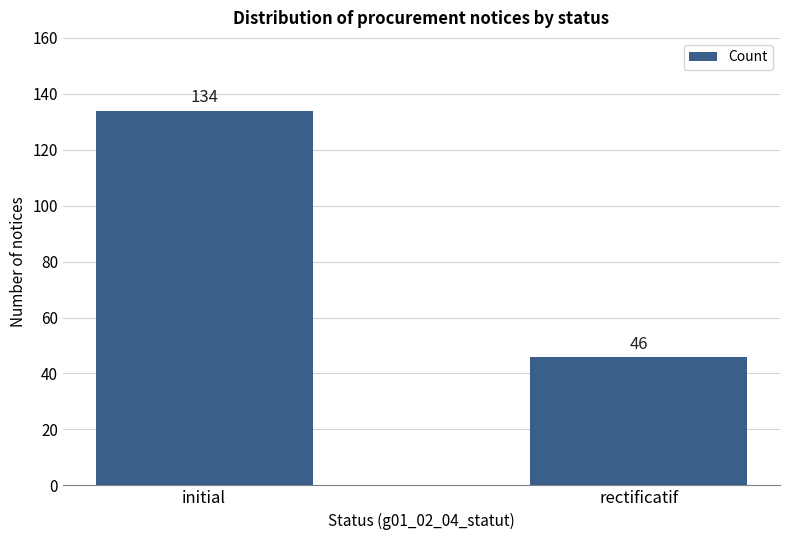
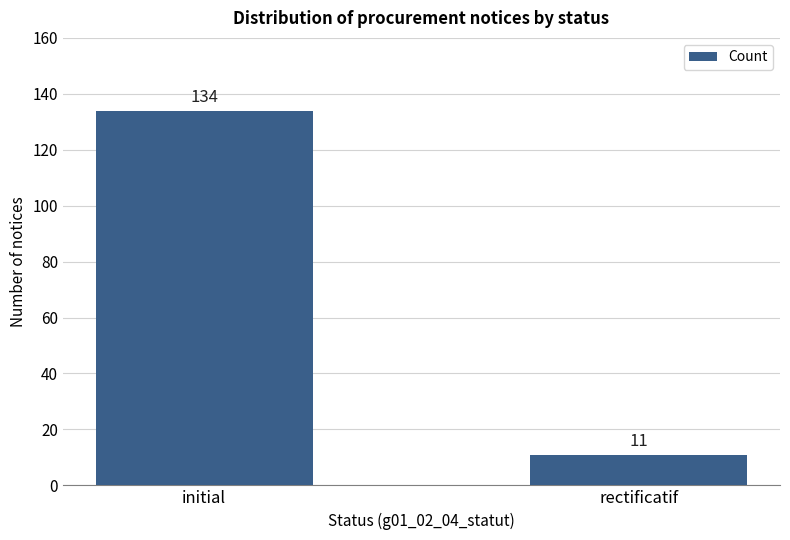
  {
    "initial": 134,
-   "rectificatif": 46
+   "rectificatif": 11
  }
